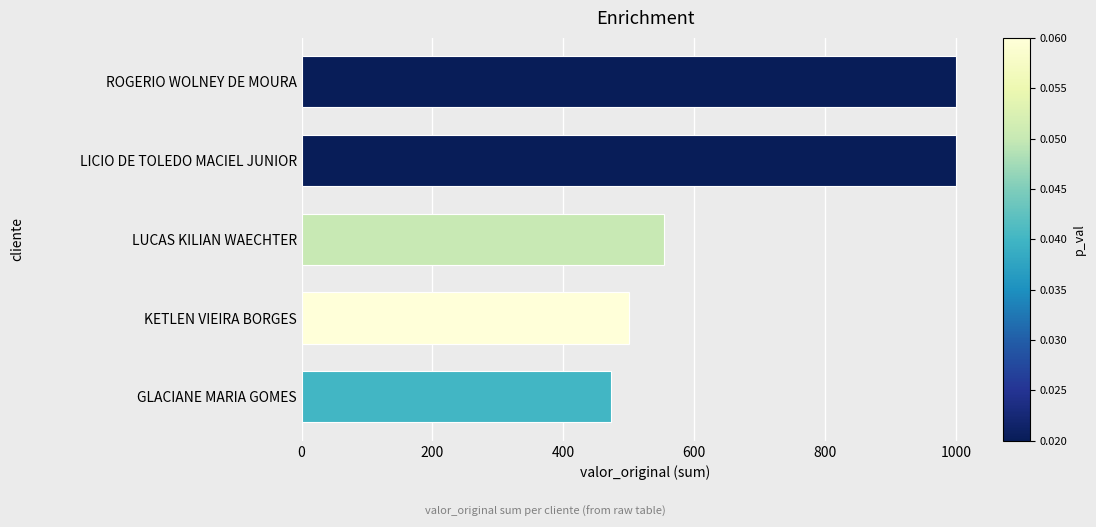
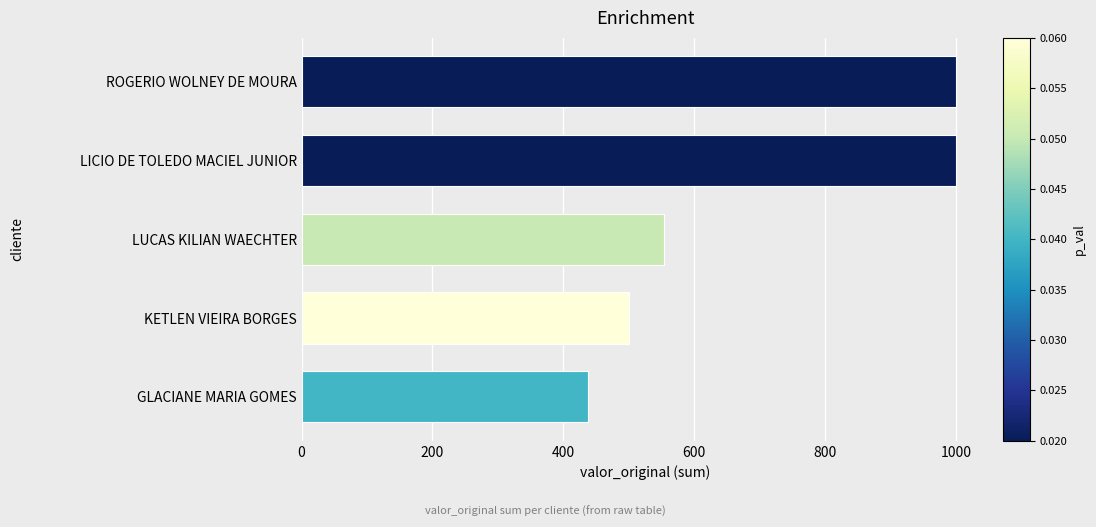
  {
    "ROGERIO WOLNEY DE MOURA": 1000,
    "LICIO DE TOLEDO MACIEL JUNIOR": 1000,
    "LUCAS KILIAN WAECHTER": 550,
    "KETLEN VIEIRA BORGES": 500,
-   "GLACIANE MARIA GOMES": 470
+   "GLACIANE MARIA GOMES": 440
  }
